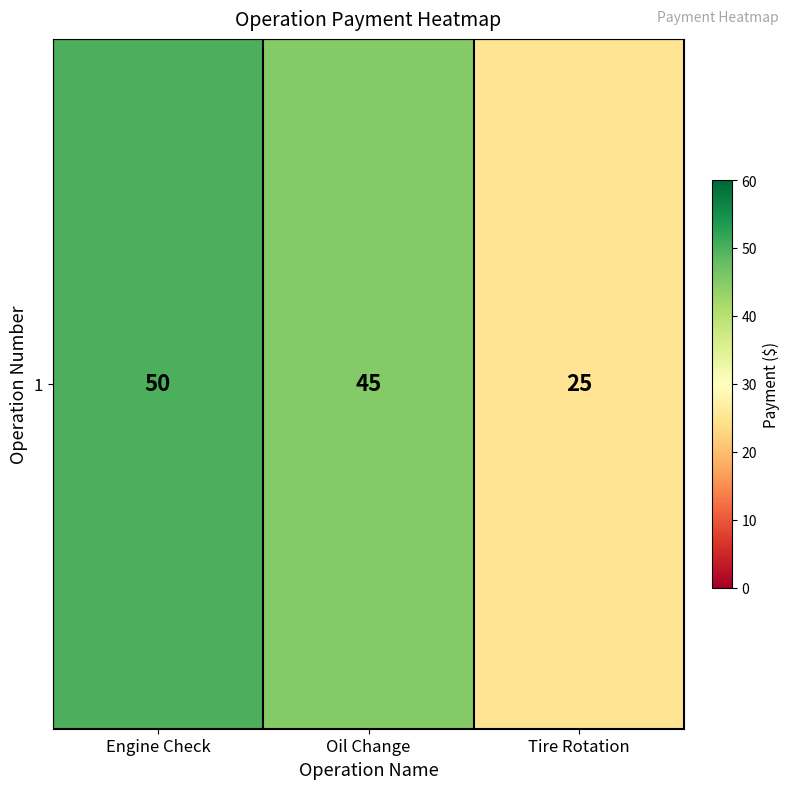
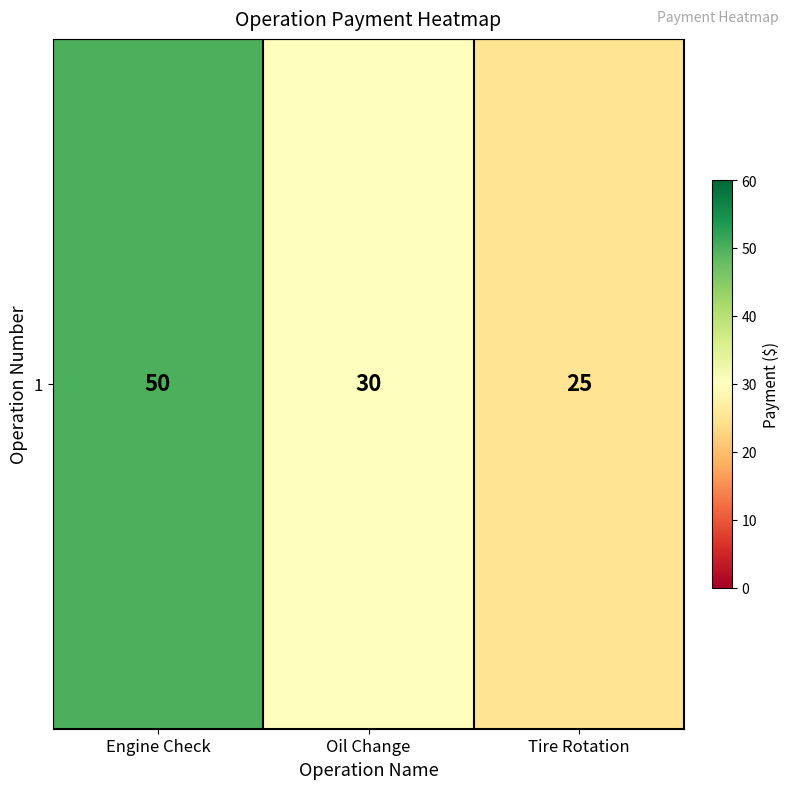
  {
    "1": {
      "Engine Check": 50,
-     "Oil Change": 45,
+     "Oil Change": 30,
      "Tire Rotation": 25
    }
  }
